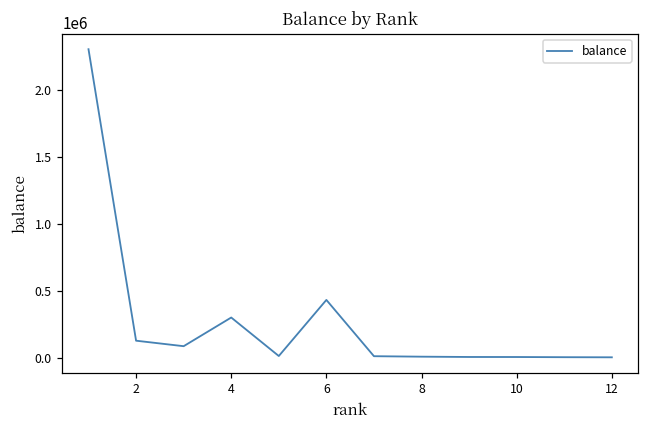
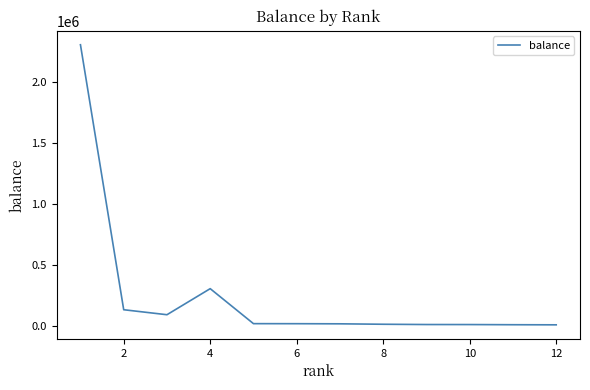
  {
    "2": 130000,
    "4": 300000,
-   "6": 430000,
+   "6": 20000,
    "8": 10000,
    "10": 10000,
    "12": 10000
  }
